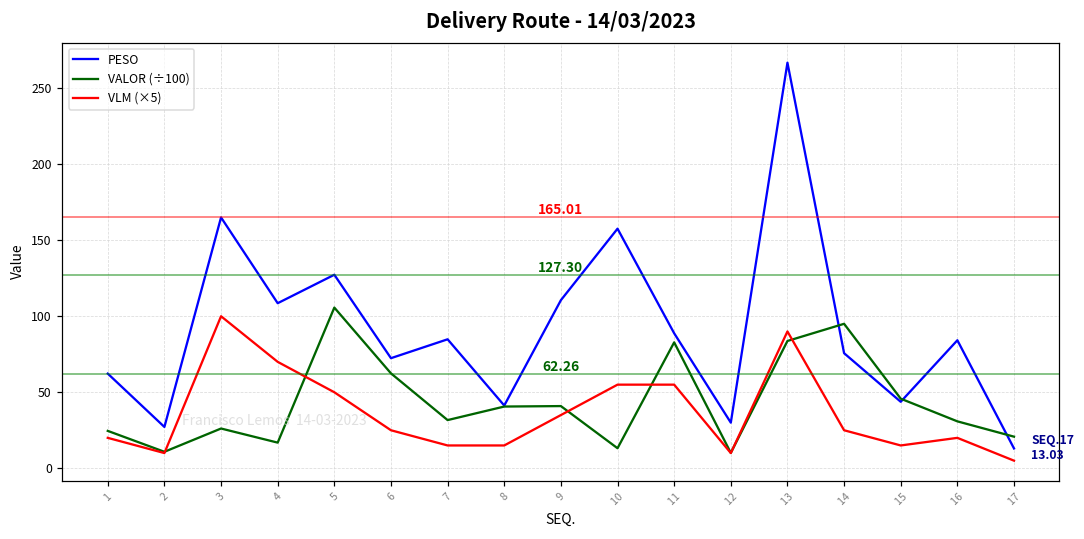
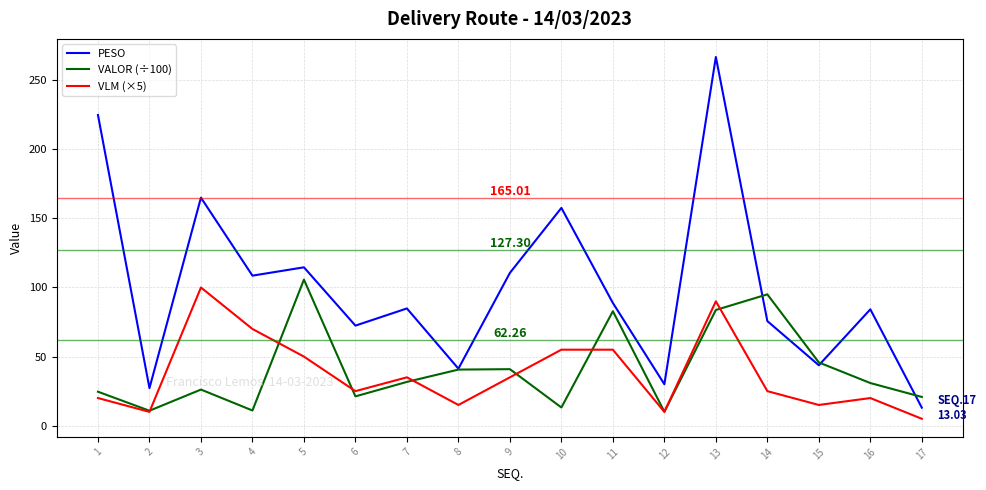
  {
    "PESO": {
-     "1": 62,
+     "1": 225,
      "2": 27,
      "3": 165,
      "4": 109,
-     "5": 127,
+     "5": 115,
      "6": 72,
      "7": 85,
      "10": 158,
      "11": 89,
      "12": 30,
      "13": 267,
      "14": 76,
      "15": 44,
      "16": 84
    },
    "VALOR (÷100)": {
      "1": 25,
      "3": 26,
-     "4": 17,
+     "4": 11,
      "5": 106,
-     "6": 62,
+     "6": 21,
      "7": 32,
      "9": 41,
      "10": 13,
      "11": 83,
      "13": 84,
      "14": 95,
      "15": 46,
      "16": 31
    },
    "VLM (×5)": {
      "1": 20,
      "3": 100,
      "4": 70,
      "5": 50,
      "6": 25,
-     "7": 15,
+     "7": 35,
      "8": 15,
      "9": 35,
      "10": 55,
      "11": 55,
      "13": 90,
      "14": 25,
      "15": 15,
      "16": 20
    }
  }
